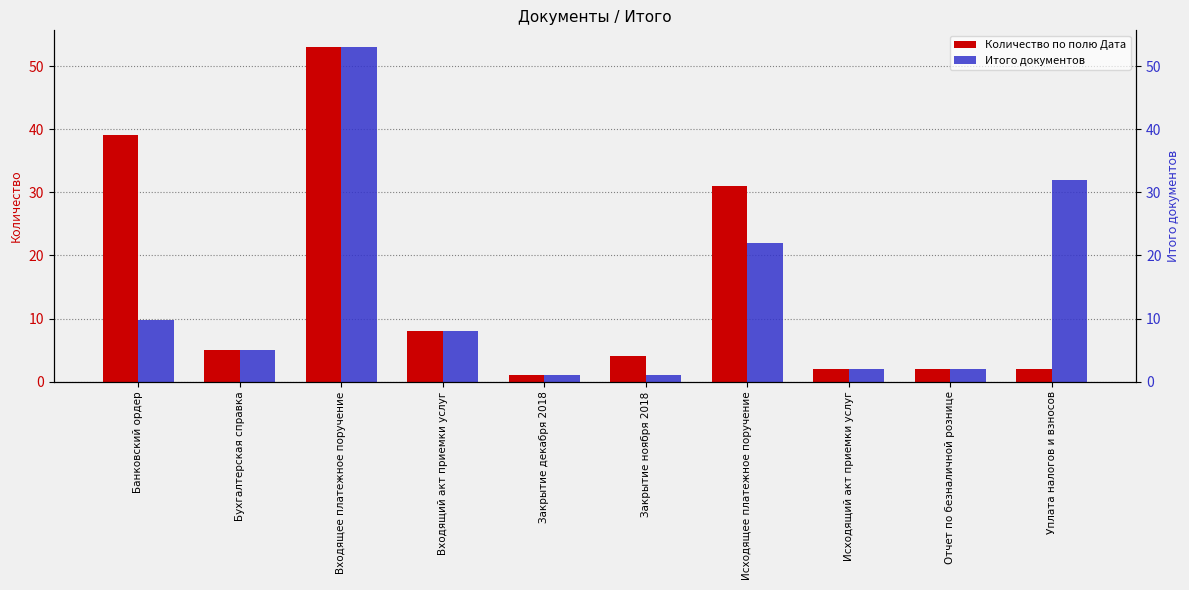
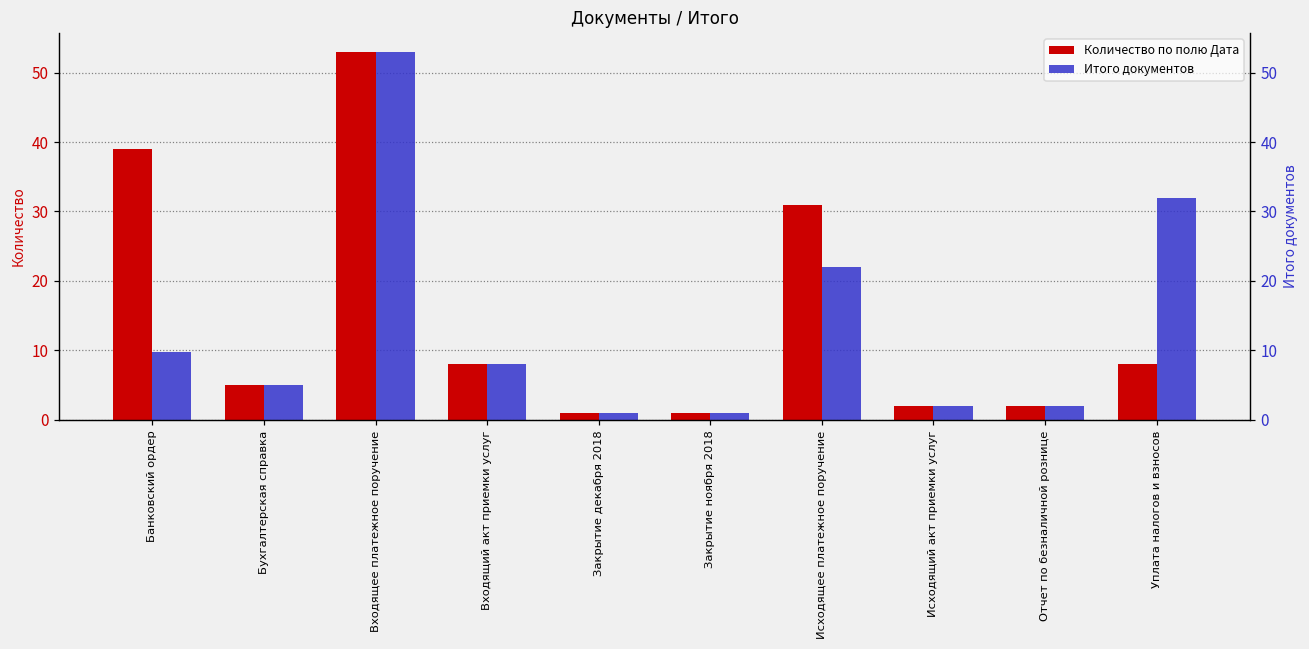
  {
    "Количество по полю Дата": {
      "Банковский ордер": 39,
      "Бухгалтерская справка": 5,
      "Входящее платежное поручение": 53,
      "Входящий акт приемки услуг": 8,
      "Закрытие декабря 2018": 1,
-     "Закрытие ноября 2018": 4,
+     "Закрытие ноября 2018": 1,
      "Исходящее платежное поручение": 31,
      "Исходящий акт приемки услуг": 2,
      "Отчет по безналичной рознице": 2,
-     "Уплата налогов и взносов": 2
+     "Уплата налогов и взносов": 8
    },
    "Итого документов": {
      "Банковский ордер": 10,
      "Бухгалтерская справка": 5,
      "Входящее платежное поручение": 53,
      "Входящий акт приемки услуг": 8,
      "Закрытие декабря 2018": 1,
      "Закрытие ноября 2018": 1,
      "Исходящее платежное поручение": 22,
      "Исходящий акт приемки услуг": 2,
      "Отчет по безналичной рознице": 2,
      "Уплата налогов и взносов": 32
    }
  }
